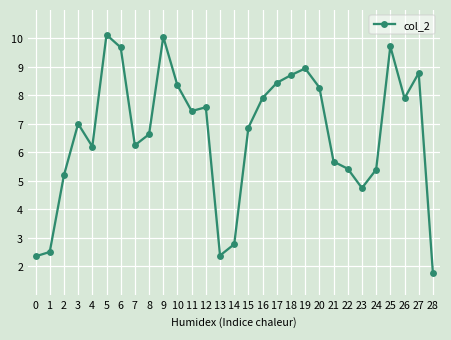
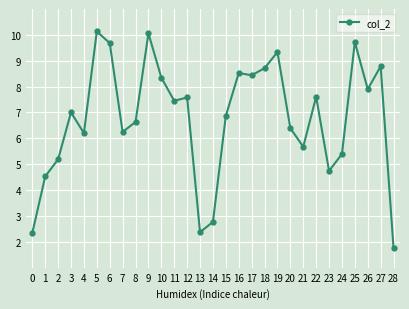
  {
    "0": 2.3,
-   "1": 2.5,
+   "1": 4.5,
    "2": 5.2,
    "3": 7.0,
    "4": 6.2,
    "5": 10.1,
    "6": 9.7,
    "7": 6.2,
    "8": 6.6,
    "9": 10.1,
    "10": 8.3,
    "11": 7.4,
    "12": 7.6,
    "13": 2.4,
    "14": 2.8,
    "15": 6.9,
-   "16": 7.9,
+   "16": 8.5,
    "17": 8.4,
    "18": 8.7,
-   "19": 8.9,
-   "20": 8.3,
+   "19": 9.3,
+   "20": 6.4,
    "21": 5.7,
-   "22": 5.4,
+   "22": 7.6,
    "23": 4.7,
    "24": 5.4,
    "25": 9.7,
    "26": 7.9,
    "27": 8.8,
    "28": 1.8
  }
